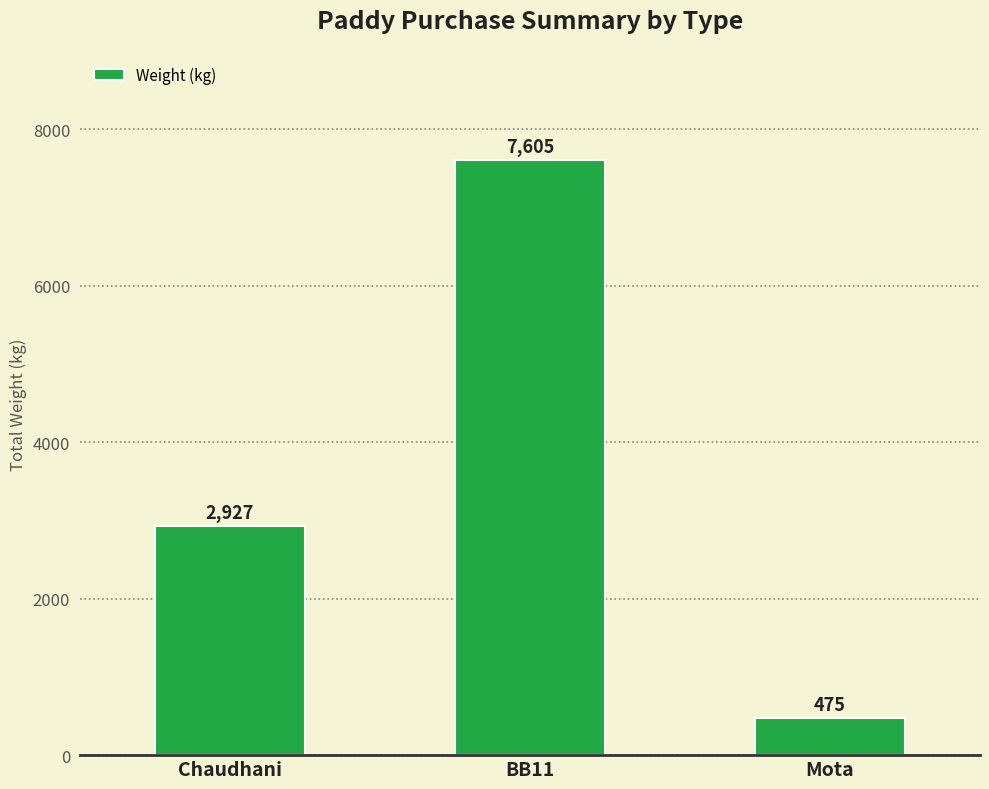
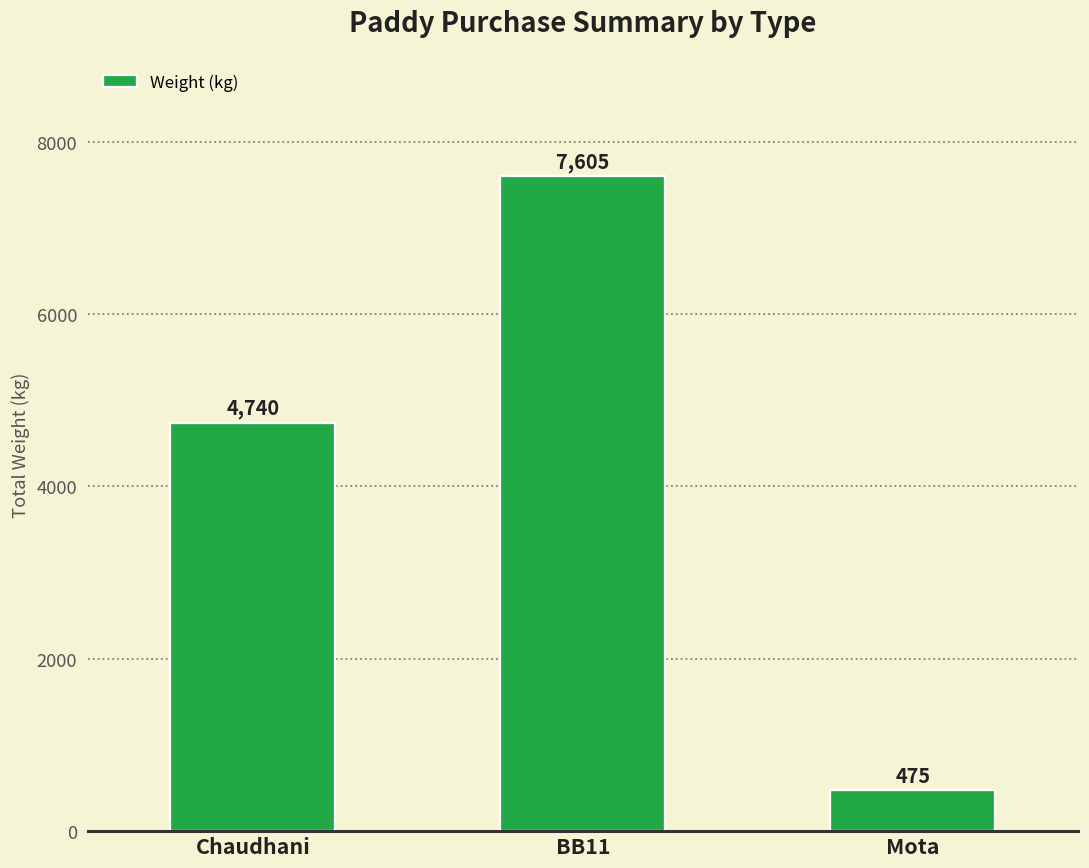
  {
-   "Chaudhani": "2,927",
+   "Chaudhani": "4,740",
    "BB11": "7,605",
    "Mota": "475"
  }
